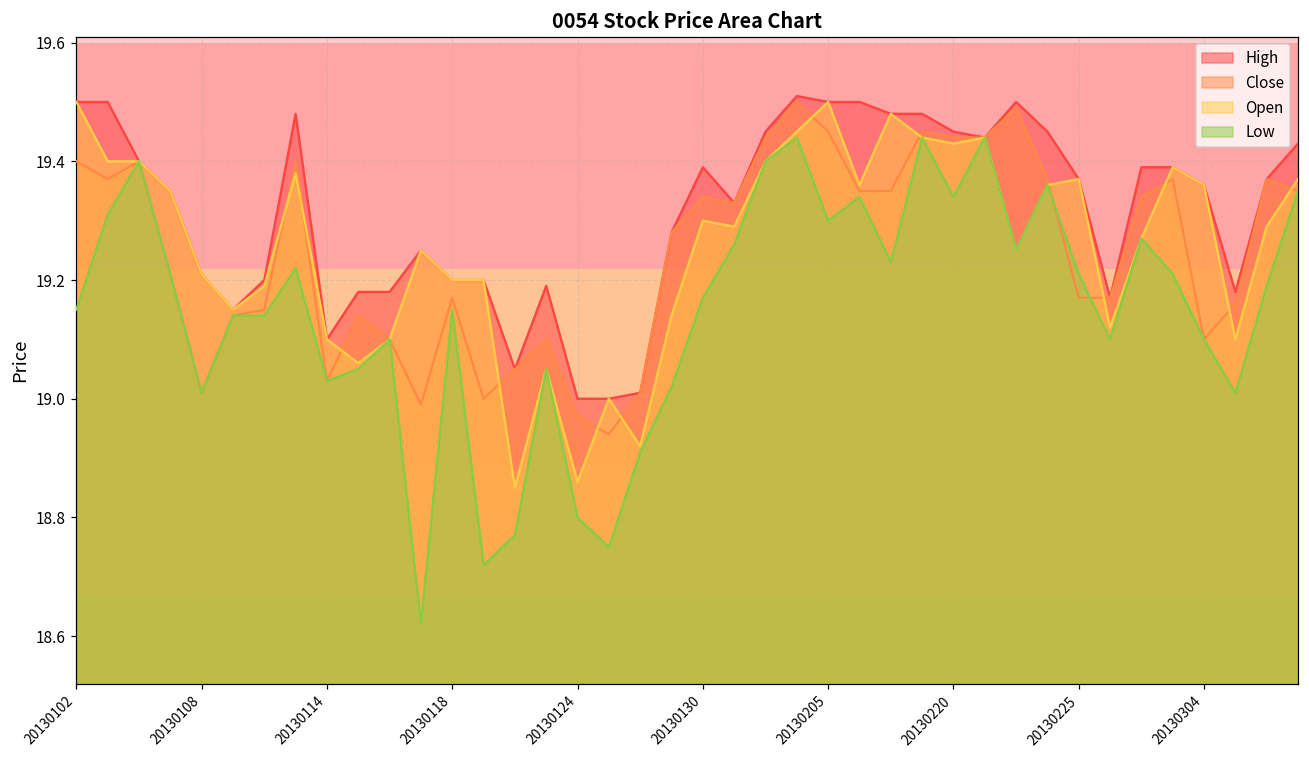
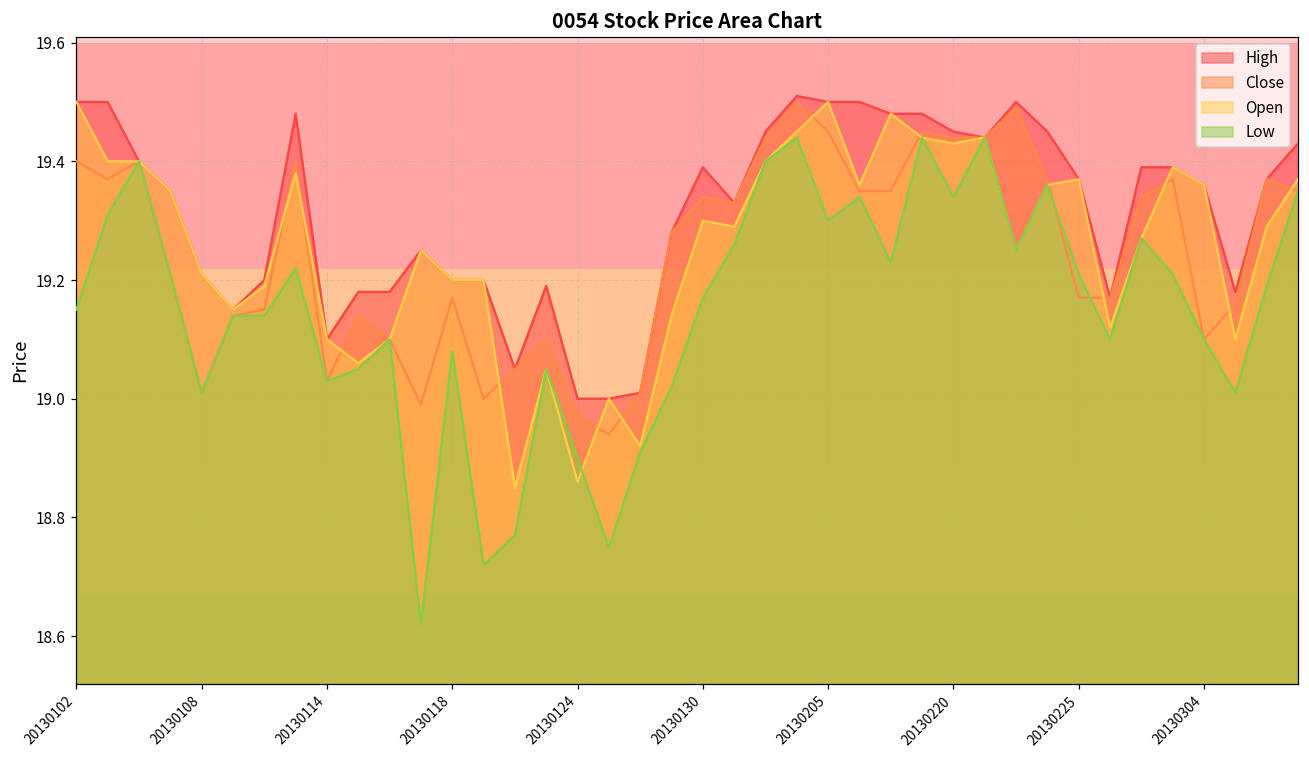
  {
    "Low": {
      "20130102": 19.15,
-     "20130118": 19.15,
-     "20130124": 18.8,
+     "20130118": 19.08,
+     "20130124": 18.9,
      "20130130": 19.17,
      "20130205": 19.30,
      "20130220": 19.34,
      "20130225": 19.21
    }
  }
